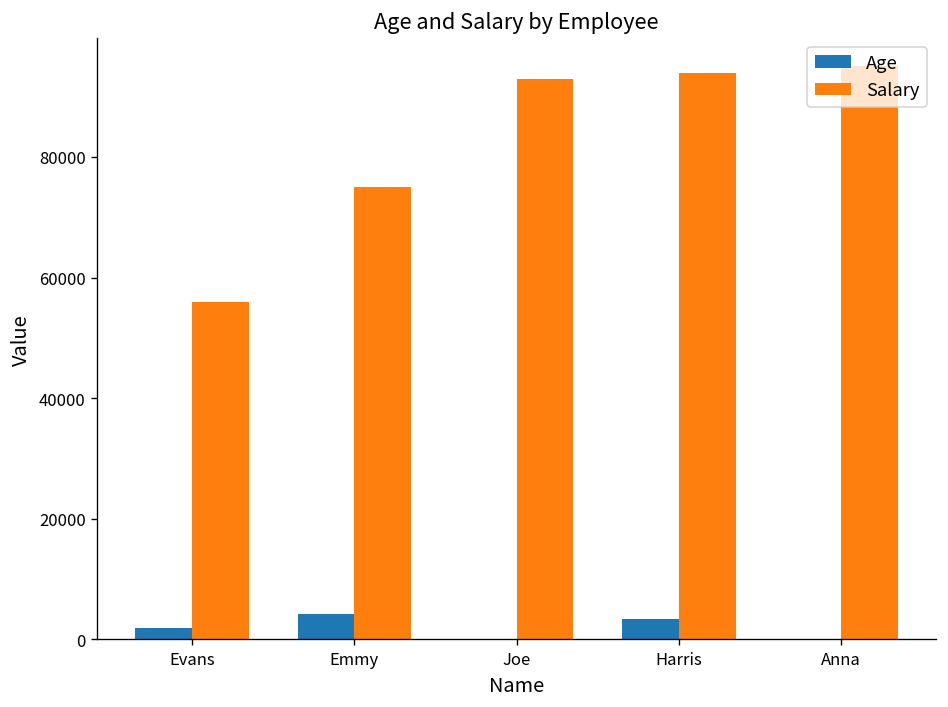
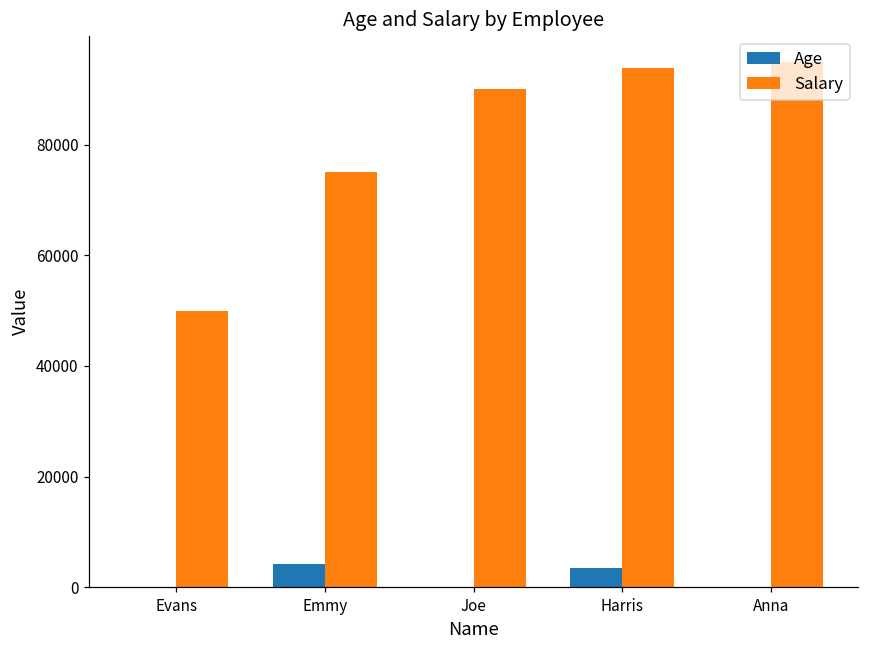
  {
    "Age": {
-     "Evans": 2000,
+     "Evans": 0,
      "Emmy": 4000,
      "Harris": 3000
    },
    "Salary": {
-     "Evans": 56000,
+     "Evans": 50000,
      "Emmy": 75000,
-     "Joe": 93000,
+     "Joe": 90000,
      "Harris": 94000
    }
  }
